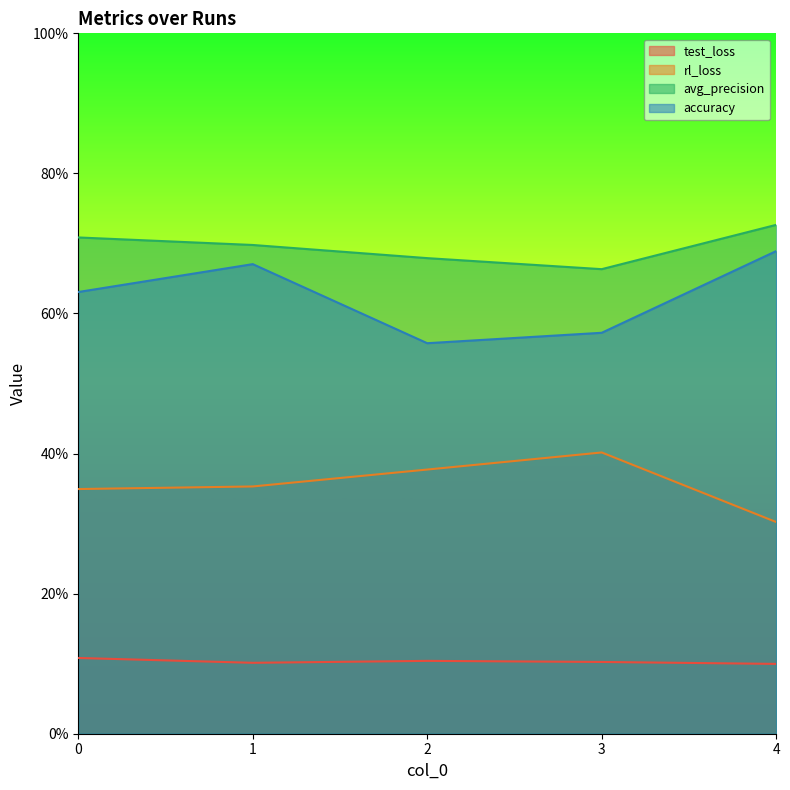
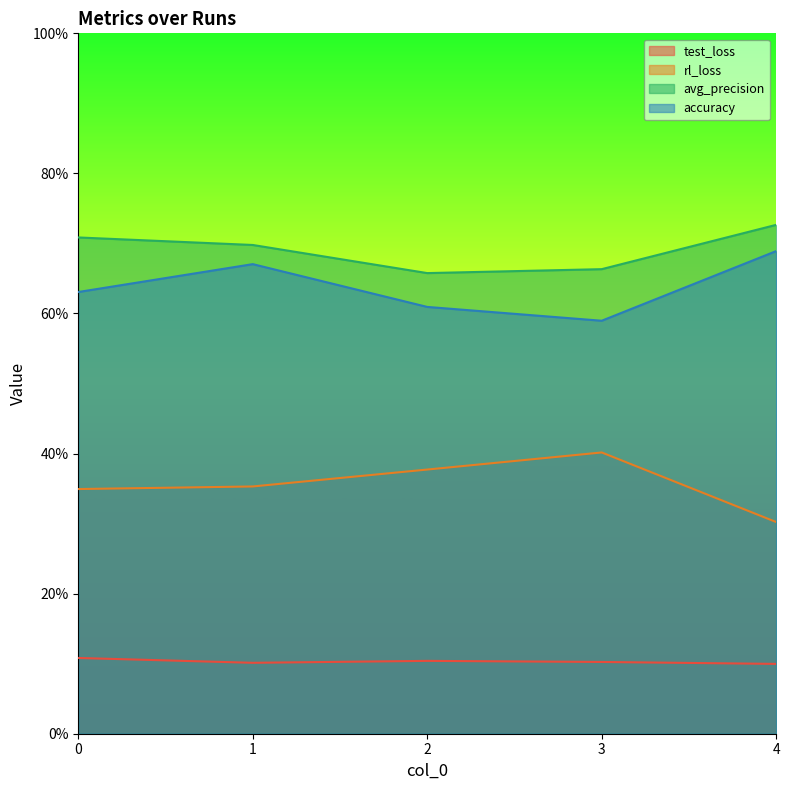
  {
    "avg_precision": {
      "0": "71%",
      "1": "70%",
-     "2": "68%",
+     "2": "66%",
      "3": "66%",
      "4": "73%"
    },
    "accuracy": {
      "0": "63%",
      "1": "67%",
-     "2": "56%",
-     "3": "57%",
+     "2": "61%",
+     "3": "59%",
      "4": "69%"
    }
  }
